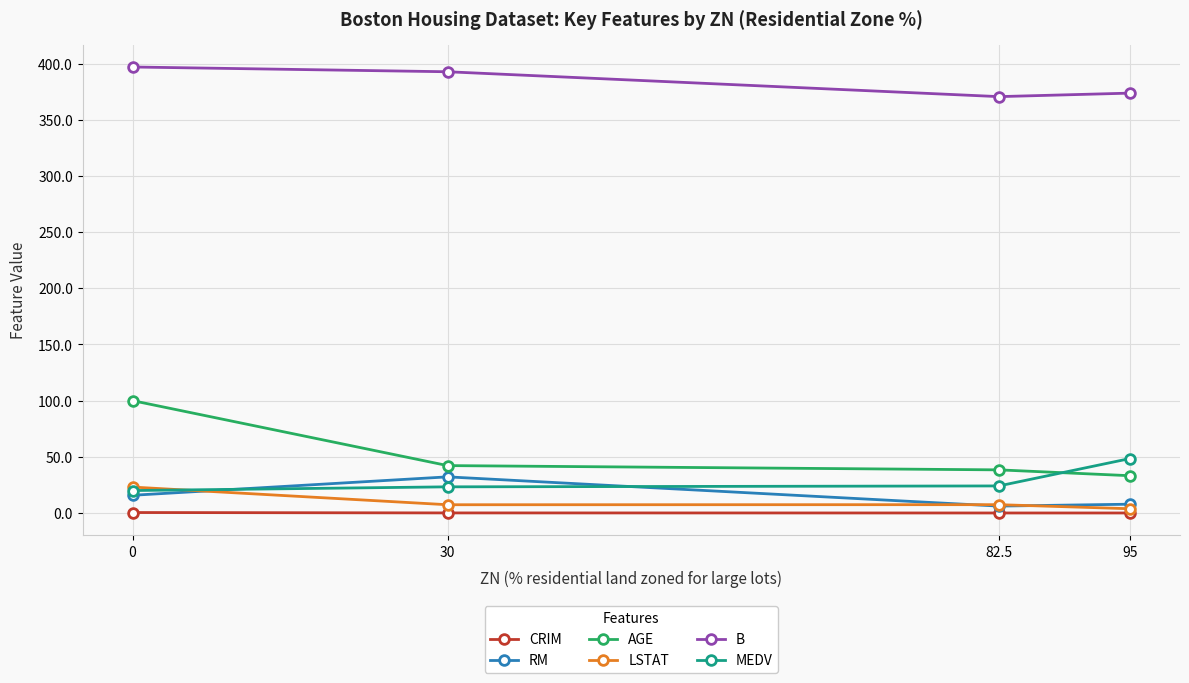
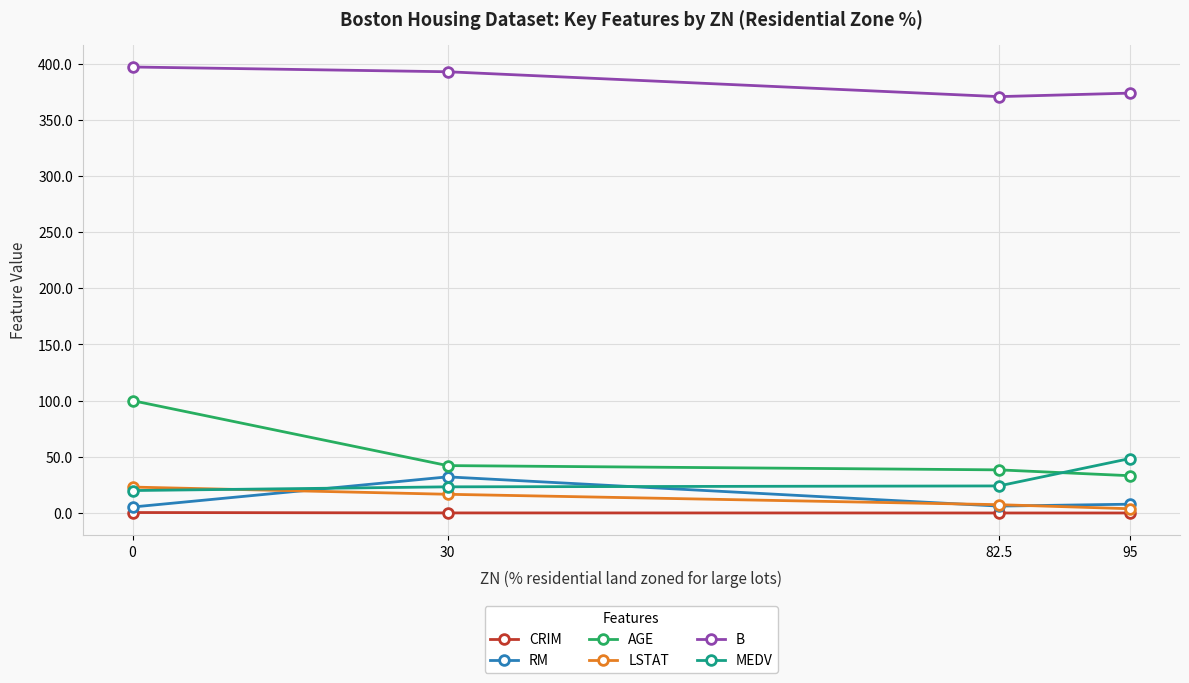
  {
    "CRIM": {
      "0": 0,
      "30": 0,
      "82.5": 0,
      "95": 0
    },
    "RM": {
-     "0": 16,
+     "0": 5,
      "30": 32,
      "95": 8
    },
    "LSTAT": {
      "0": 23,
-     "30": 7,
+     "30": 17,
      "95": 4
    },
    "B": {
      "0": 397,
      "30": 393,
      "82.5": 371,
      "95": 374
    }
  }
